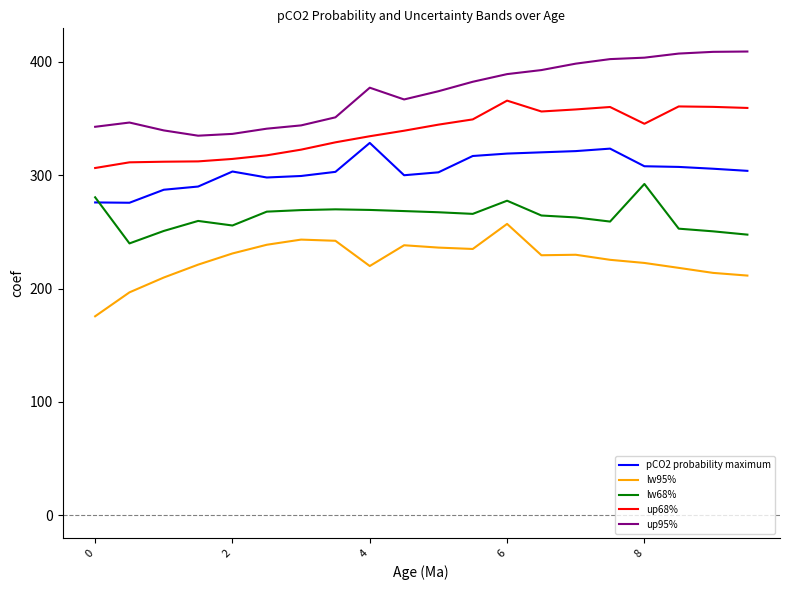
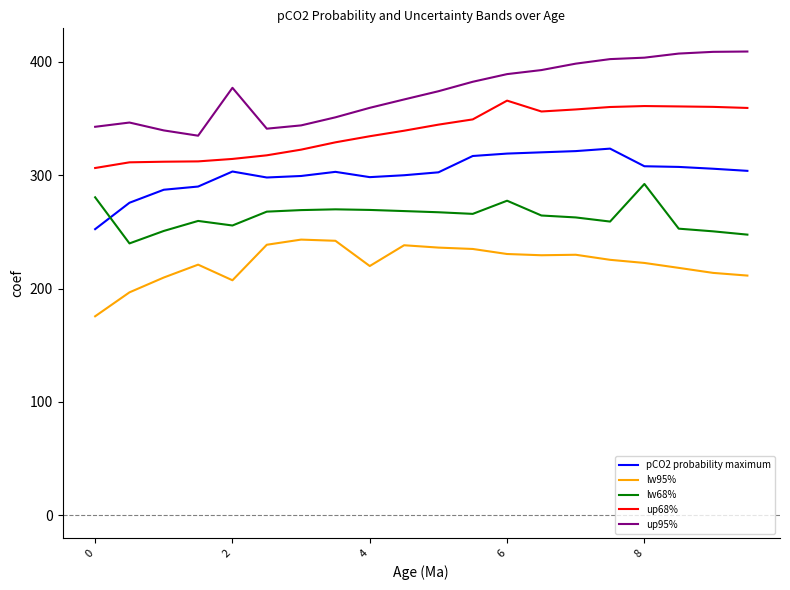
  {
    "pCO2 probability maximum": {
-     "0": 276,
+     "0": 252,
      "2": 303,
-     "4": 329,
+     "4": 298,
      "6": 319,
      "8": 308
    },
    "lw95%": {
      "0": 176,
-     "2": 231,
+     "2": 207,
      "4": 220,
-     "6": 257,
+     "6": 231,
      "8": 223
    },
    "lw68%": {
      "0": 281,
      "2": 256,
      "4": 269,
      "6": 278,
      "8": 292
    },
    "up68%": {
      "0": 306,
      "2": 314,
      "4": 334,
      "6": 366,
-     "8": 345
+     "8": 361
    },
    "up95%": {
      "0": 343,
-     "2": 336,
-     "4": 377,
+     "2": 377,
+     "4": 359,
      "6": 389,
      "8": 404
    }
  }
